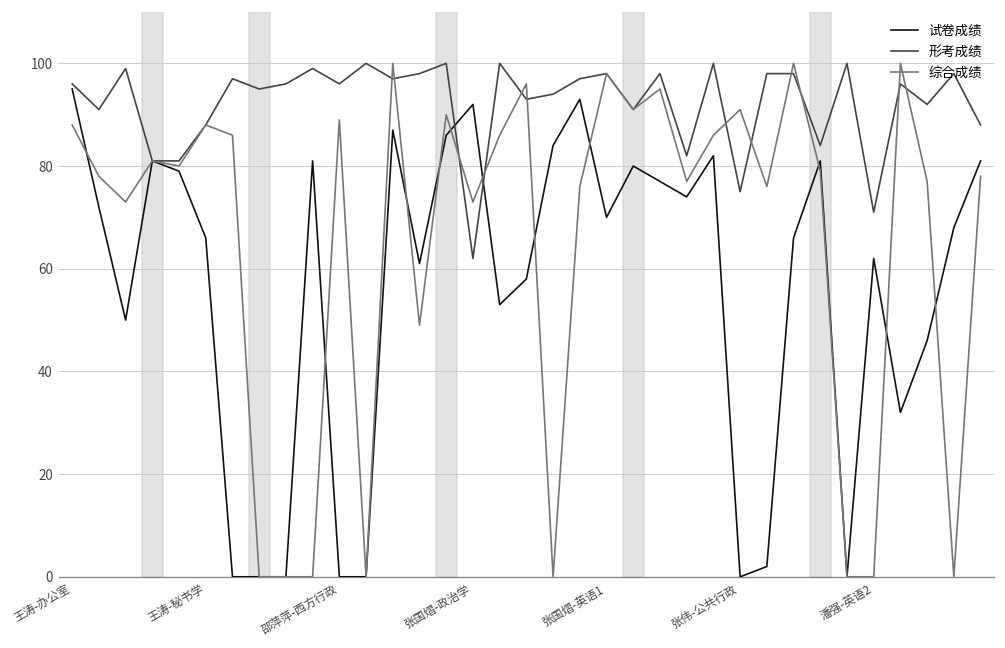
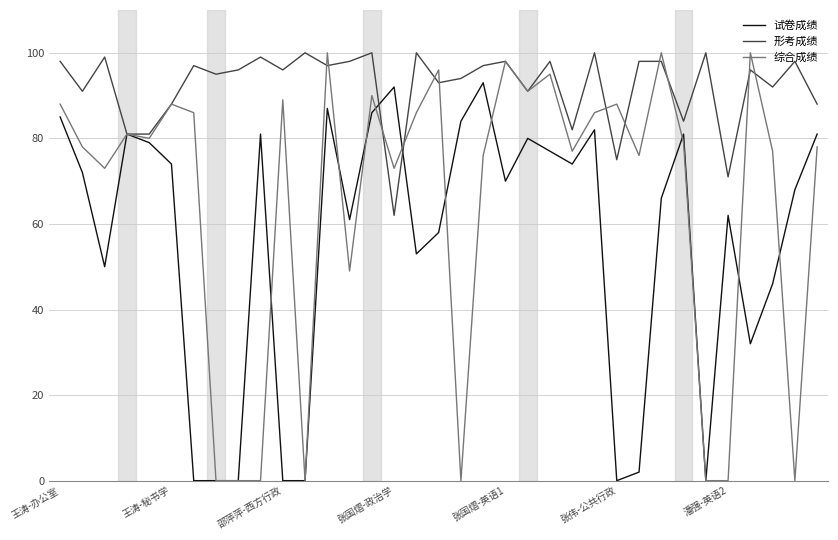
  {
    "试卷成绩": {
-     "王涛-办公室": 95,
-     "王涛-秘书学": 66,
+     "王涛-办公室": 85,
+     "王涛-秘书学": 74,
      "邵萍萍-西方行政": 0,
      "张国熠-政治学": 92,
      "张国熠-英语1": 70,
      "张伟-公共行政": 0,
      "潘强-英语2": 62
    },
    "形考成绩": {
-     "王涛-办公室": 96,
+     "王涛-办公室": 98,
      "邵萍萍-西方行政": 96,
      "张国熠-政治学": 62,
      "张伟-公共行政": 75,
      "潘强-英语2": 71
    },
    "综合成绩": {
      "王涛-办公室": 88,
      "邵萍萍-西方行政": 89,
      "张国熠-政治学": 73,
-     "张伟-公共行政": 91,
+     "张伟-公共行政": 88,
      "潘强-英语2": 0
    }
  }
